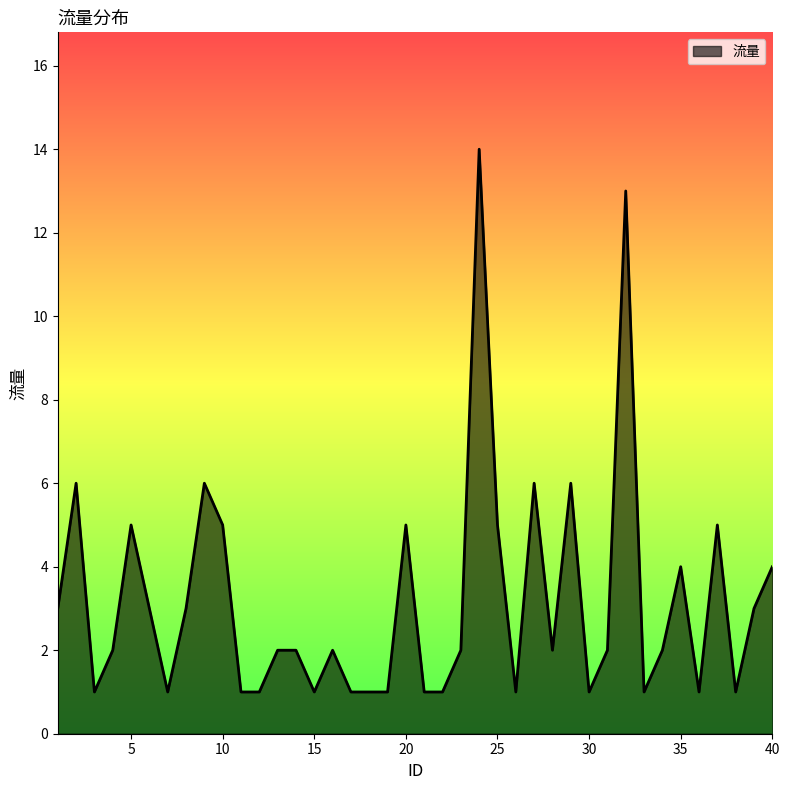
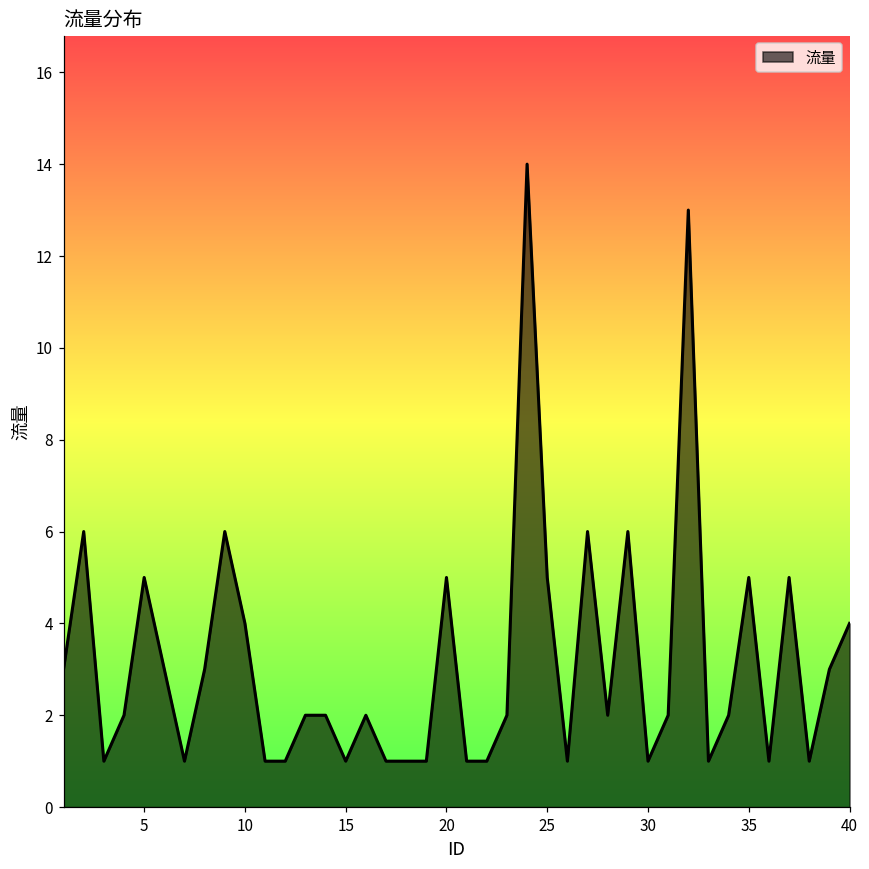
  {
    "5": 5,
-   "10": 5,
+   "10": 4,
    "15": 1,
    "20": 5,
    "25": 5,
    "30": 1,
-   "35": 4,
+   "35": 5,
    "40": 4
  }
